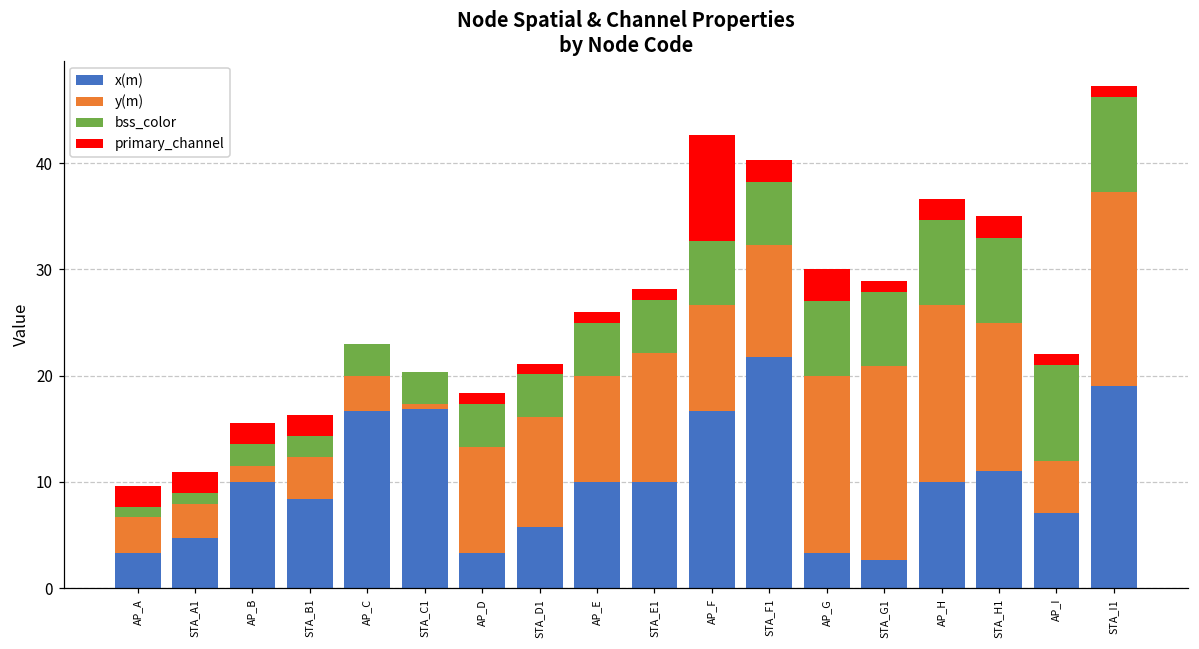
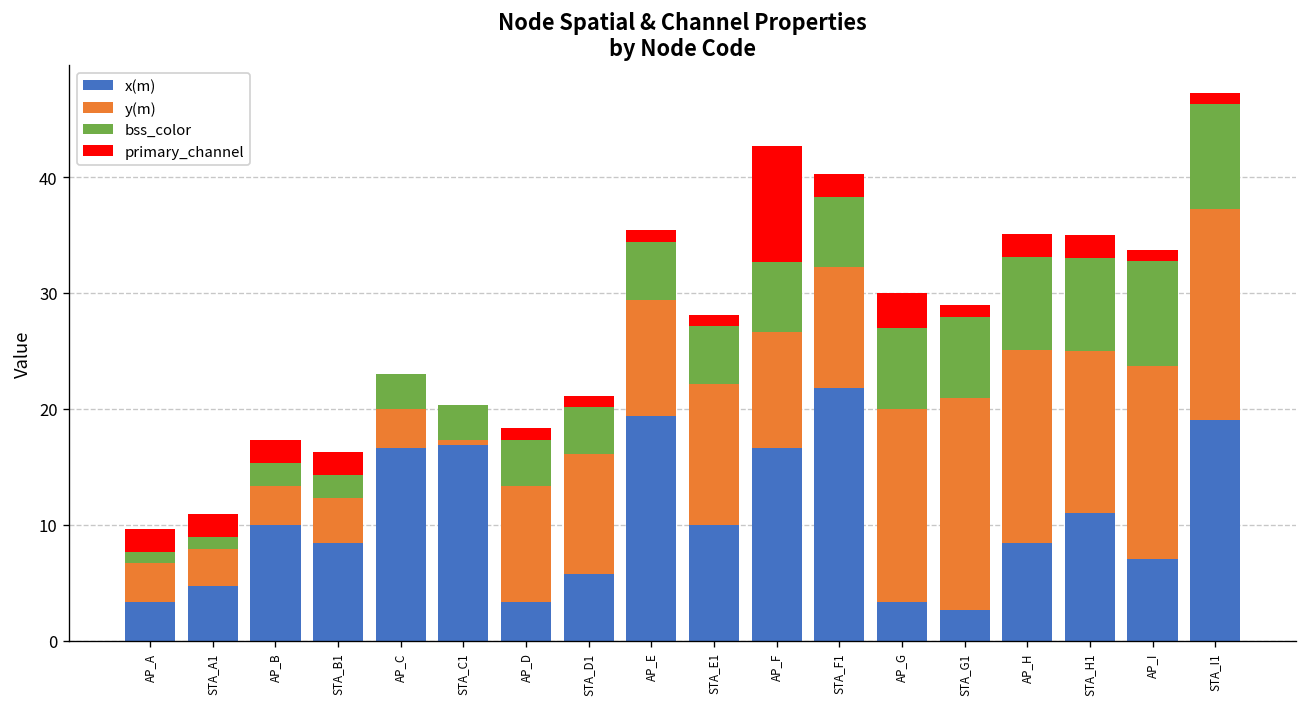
  {
    "x(m)": {
      "AP_A": 3,
      "STA_A1": 5,
      "AP_B": 10,
      "STA_B1": 8,
      "AP_C": 17,
      "STA_C1": 17,
      "AP_D": 3,
      "STA_D1": 6,
-     "AP_E": 10,
+     "AP_E": 19,
      "STA_E1": 10,
      "AP_F": 17,
      "STA_F1": 22,
      "AP_G": 3,
      "STA_G1": 3,
-     "AP_H": 10,
+     "AP_H": 8,
      "STA_H1": 11,
      "AP_I": 7,
      "STA_I1": 19
    },
    "y(m)": {
      "AP_A": 3,
      "STA_A1": 3,
-     "AP_B": 2,
+     "AP_B": 3,
      "STA_B1": 4,
      "AP_C": 3,
      "STA_C1": 0,
      "AP_D": 10,
      "STA_D1": 10,
      "AP_E": 10,
      "STA_E1": 12,
      "AP_F": 10,
      "STA_F1": 10,
      "AP_G": 17,
      "STA_G1": 18,
      "AP_H": 17,
      "STA_H1": 14,
-     "AP_I": 5,
+     "AP_I": 17,
      "STA_I1": 18
    },
    "bss_color": {
      "AP_A": 1,
      "STA_A1": 1,
      "AP_B": 2,
      "STA_B1": 2,
      "AP_C": 3,
      "STA_C1": 3,
      "AP_D": 4,
      "STA_D1": 4,
      "AP_E": 5,
      "STA_E1": 5,
      "AP_F": 6,
      "STA_F1": 6,
      "AP_G": 7,
      "STA_G1": 7,
      "AP_H": 8,
      "STA_H1": 8,
      "AP_I": 9,
      "STA_I1": 9
    },
    "primary_channel": {
      "AP_A": 2,
      "STA_A1": 2,
      "AP_B": 2,
      "STA_B1": 2,
      "AP_C": 0,
      "STA_C1": 0,
      "AP_D": 1,
      "STA_D1": 1,
      "AP_E": 1,
      "STA_E1": 1,
      "AP_F": 10,
      "STA_F1": 2,
      "AP_G": 3,
      "STA_G1": 1,
      "AP_H": 2,
      "STA_H1": 2,
      "AP_I": 1,
      "STA_I1": 1
    }
  }
